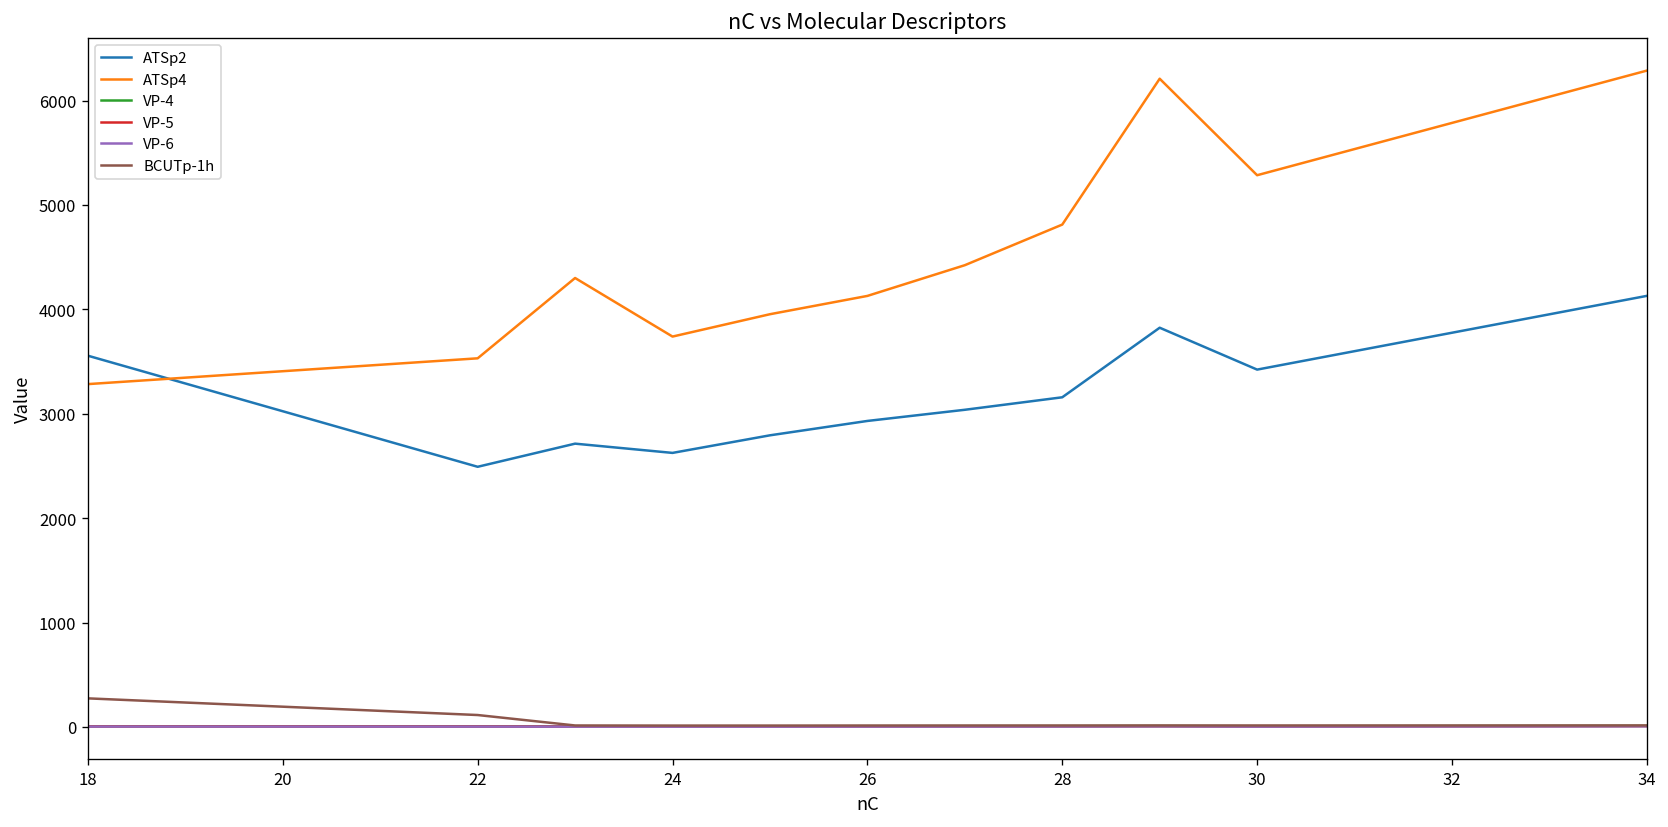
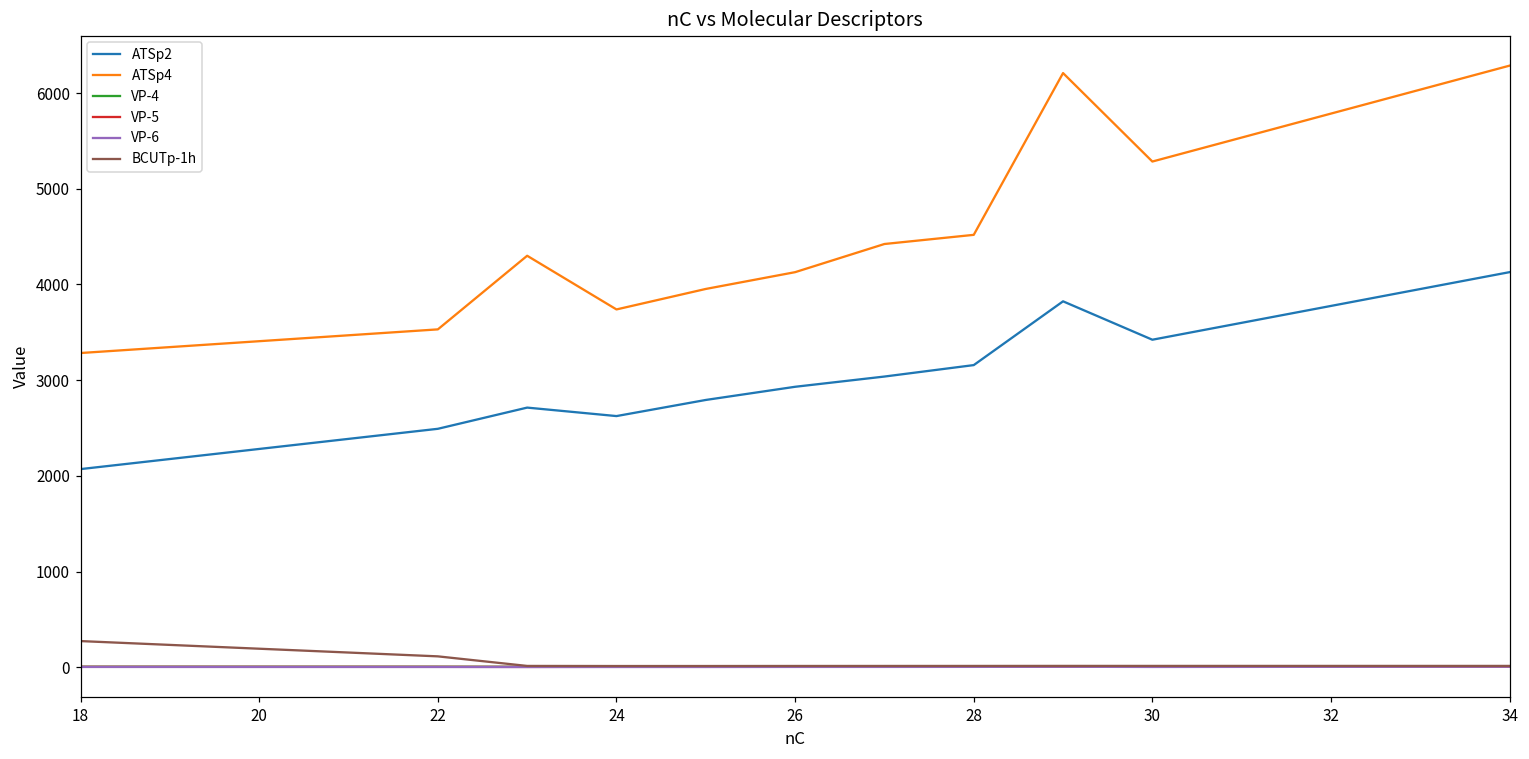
  {
    "ATSp2": {
-     "18": 3600,
+     "18": 2100,
      "22": 2500,
      "24": 2600,
      "26": 2900,
      "28": 3200,
      "30": 3400,
      "34": 4100
    },
    "ATSp4": {
      "18": 3300,
      "22": 3500,
      "24": 3700,
      "26": 4100,
-     "28": 4800,
+     "28": 4500,
      "30": 5300,
      "34": 6300
    },
    "VP-6": {
      "18": 0,
      "22": 0
    },
    "BCUTp-1h": {
      "18": 300,
      "22": 100
    }
  }
